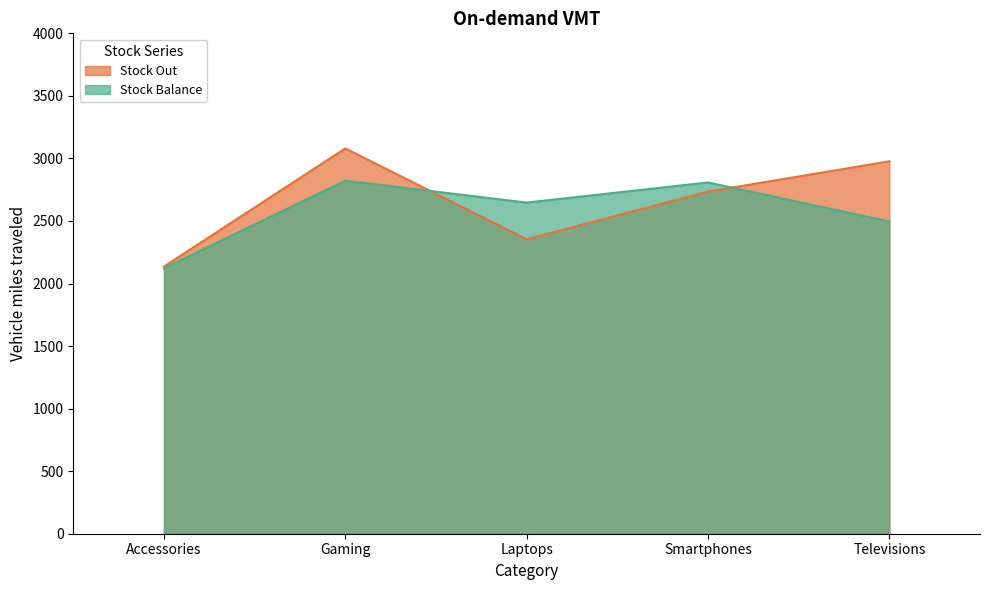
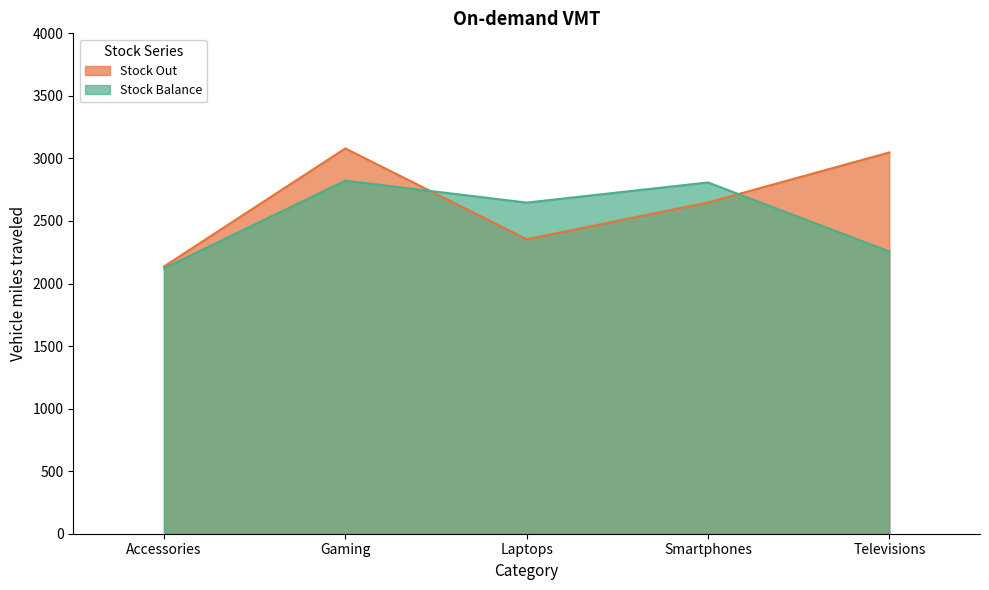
  {
    "Stock Out": {
      "Gaming": 3080,
      "Laptops": 2350,
-     "Smartphones": 2740,
-     "Televisions": 2980
+     "Smartphones": 2650,
+     "Televisions": 3050
    },
    "Stock Balance": {
      "Gaming": 2820,
      "Laptops": 2650,
      "Smartphones": 2810,
-     "Televisions": 2500
+     "Televisions": 2260
    }
  }
